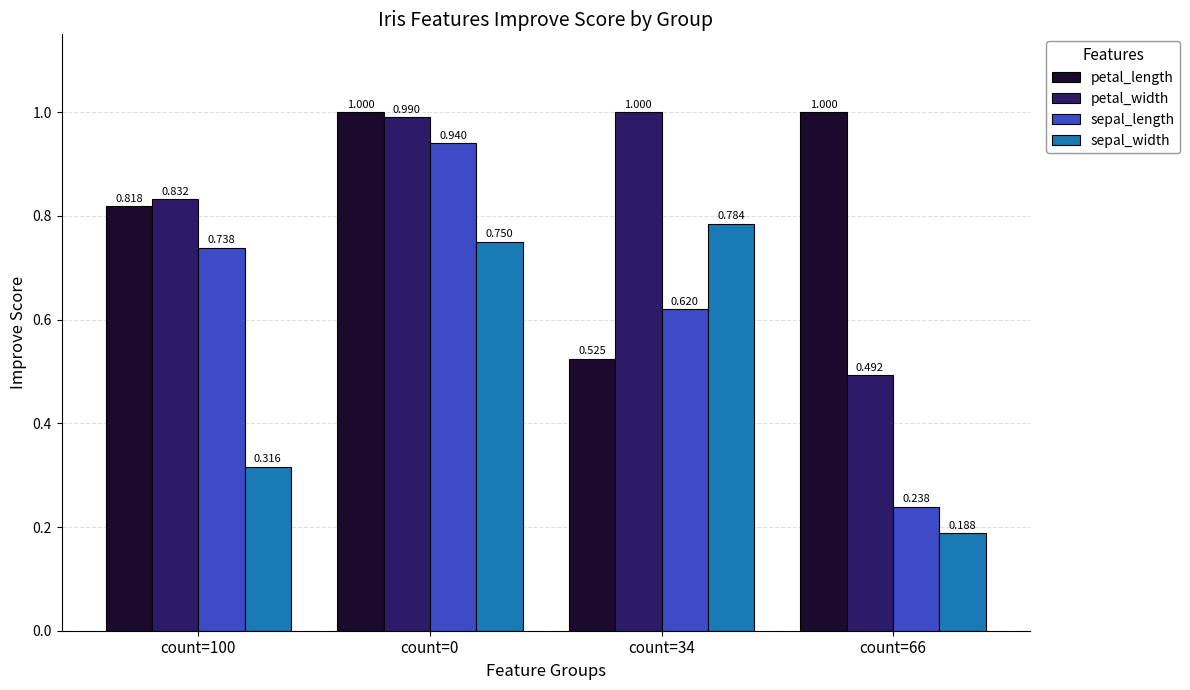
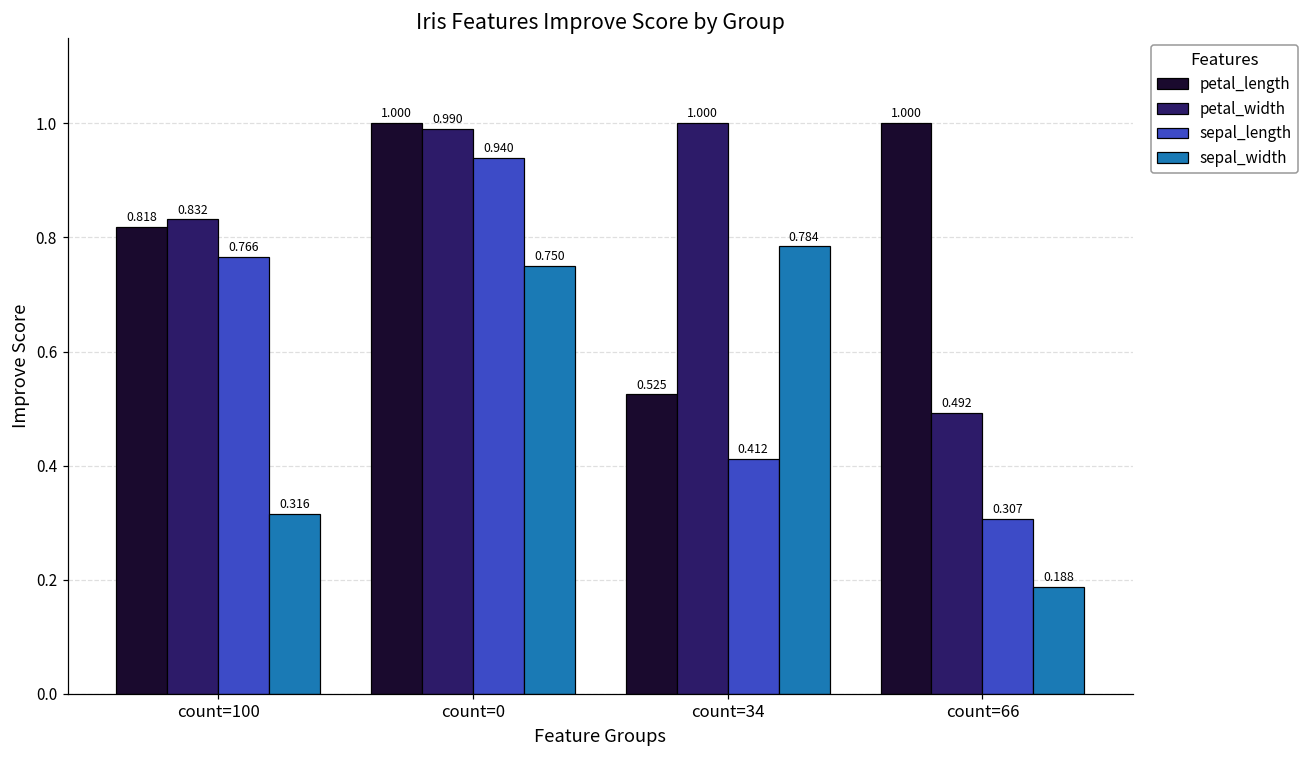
  {
    "petal_length": {
      "count=100": 0.818,
      "count=0": 1.000,
      "count=34": 0.525,
      "count=66": 1.000
    },
    "petal_width": {
      "count=100": 0.832,
      "count=0": 0.990,
      "count=34": 1.000,
      "count=66": 0.492
    },
    "sepal_length": {
-     "count=100": 0.738,
+     "count=100": 0.766,
      "count=0": 0.940,
-     "count=34": 0.620,
-     "count=66": 0.238
+     "count=34": 0.412,
+     "count=66": 0.307
    },
    "sepal_width": {
      "count=100": 0.316,
      "count=0": 0.750,
      "count=34": 0.784,
      "count=66": 0.188
    }
  }
